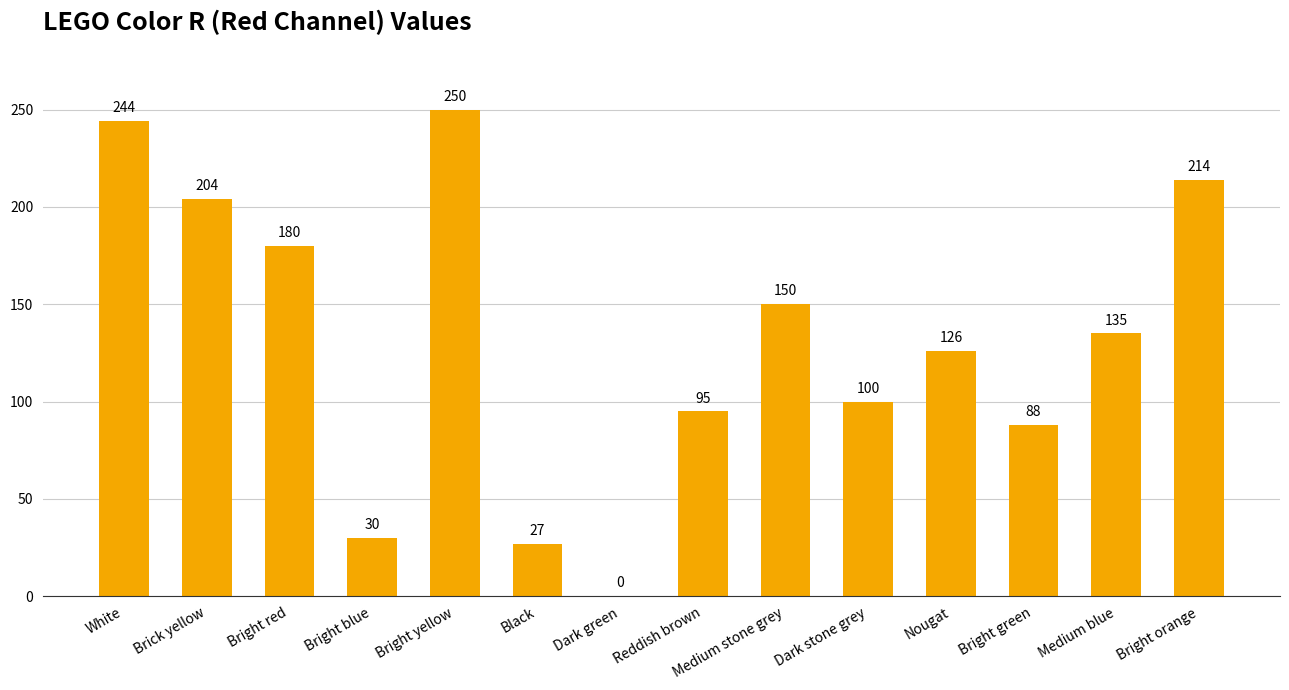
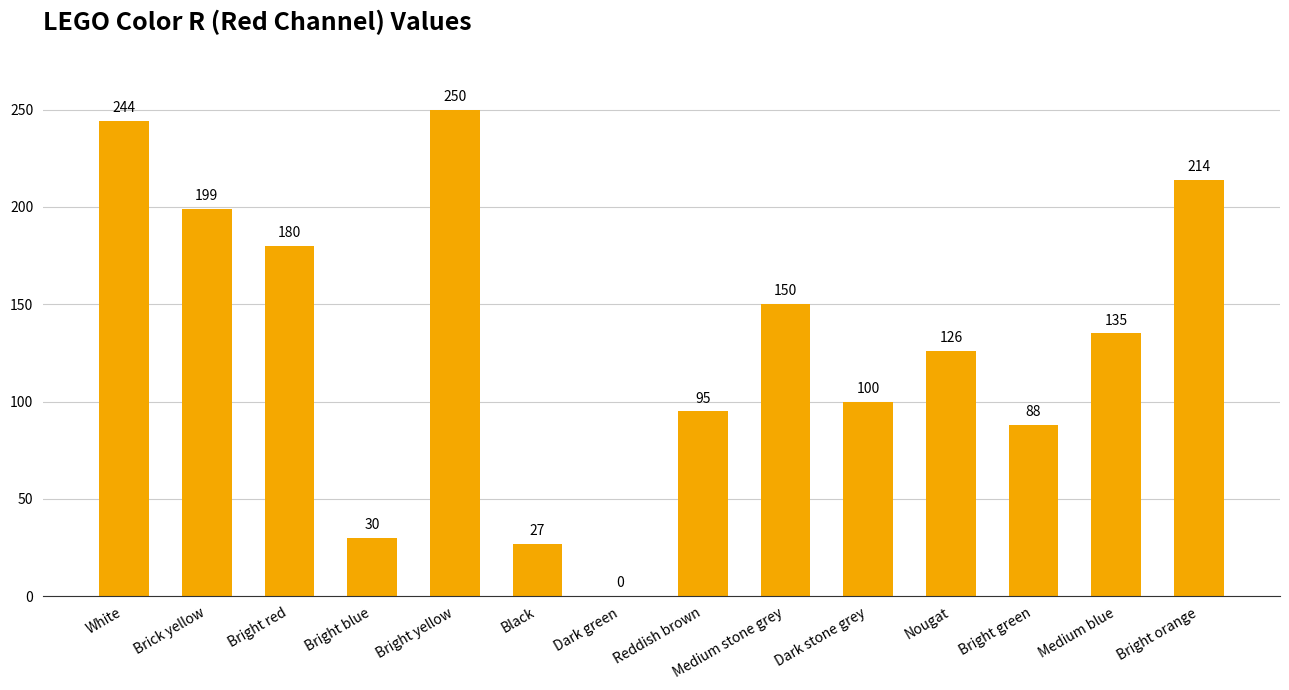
  {
    "White": 244,
-   "Brick yellow": 204,
+   "Brick yellow": 199,
    "Bright red": 180,
    "Bright blue": 30,
    "Bright yellow": 250,
    "Black": 27,
    "Dark green": 0,
    "Reddish brown": 95,
    "Medium stone grey": 150,
    "Dark stone grey": 100,
    "Nougat": 126,
    "Bright green": 88,
    "Medium blue": 135,
    "Bright orange": 214
  }
